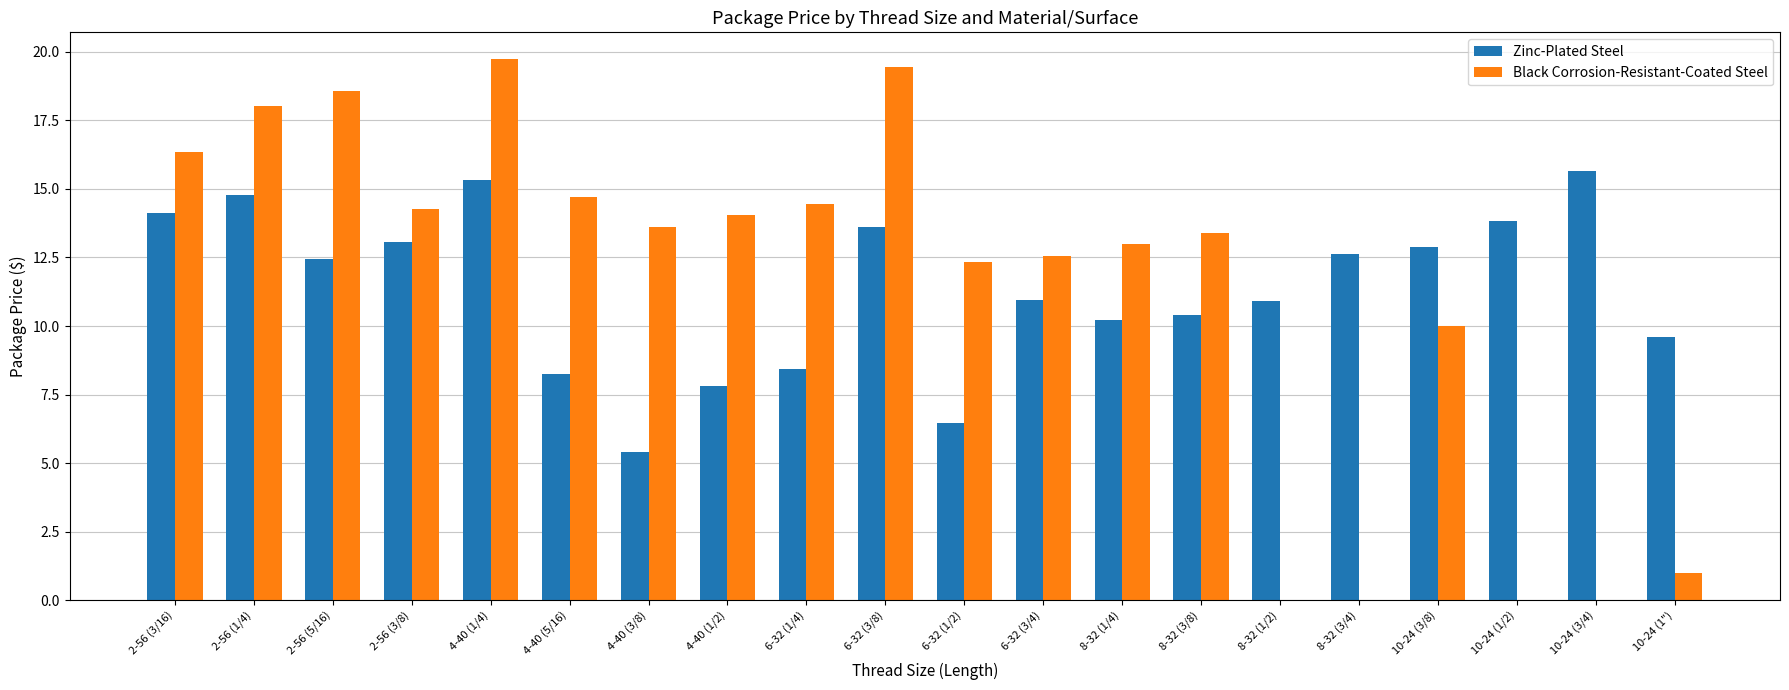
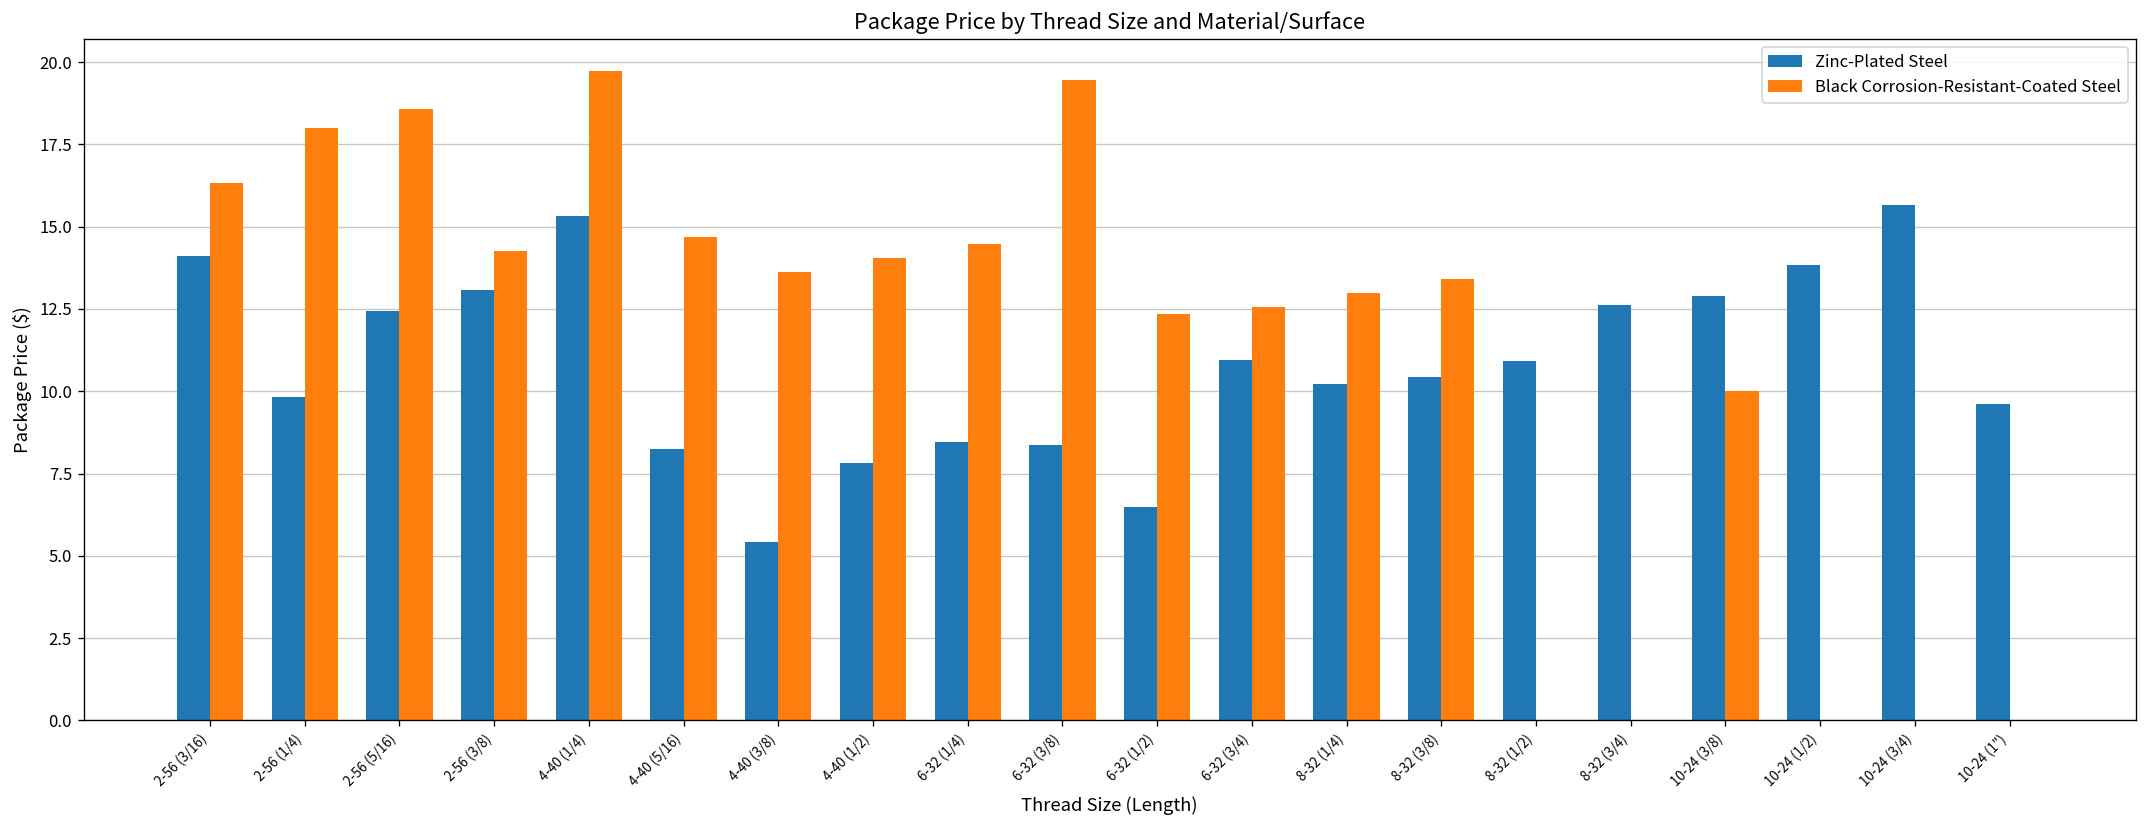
  {
    "Zinc-Plated Steel": {
      "2-56 (3/16)": 14.1,
-     "2-56 (1/4)": 14.8,
+     "2-56 (1/4)": 9.8,
      "2-56 (5/16)": 12.5,
      "2-56 (3/8)": 13.1,
      "4-40 (1/4)": 15.3,
      "4-40 (5/16)": 8.3,
      "4-40 (3/8)": 5.4,
      "4-40 (1/2)": 7.8,
      "6-32 (1/4)": 8.5,
-     "6-32 (3/8)": 13.6,
+     "6-32 (3/8)": 8.4,
      "6-32 (1/2)": 6.5,
      "6-32 (3/4)": 11.0,
      "8-32 (1/4)": 10.2,
      "8-32 (3/8)": 10.4,
      "8-32 (1/2)": 10.9,
      "8-32 (3/4)": 12.6,
      "10-24 (3/8)": 12.9,
      "10-24 (1/2)": 13.8,
      "10-24 (3/4)": 15.7,
      "10-24 (1\")": 9.6
    },
    "Black Corrosion-Resistant-Coated Steel": {
      "2-56 (3/16)": 16.3,
      "2-56 (1/4)": 18,
      "2-56 (5/16)": 18.6,
      "2-56 (3/8)": 14.3,
      "4-40 (1/4)": 19.7,
      "4-40 (5/16)": 14.7,
      "4-40 (3/8)": 13.6,
      "4-40 (1/2)": 14,
      "6-32 (1/4)": 14.5,
      "6-32 (3/8)": 19.5,
      "6-32 (1/2)": 12.4,
      "6-32 (3/4)": 12.6,
      "8-32 (1/4)": 13,
      "8-32 (3/8)": 13.4,
      "8-32 (1/2)": 0,
      "8-32 (3/4)": 0,
      "10-24 (3/8)": 10,
      "10-24 (1/2)": 0,
      "10-24 (3/4)": 0,
-     "10-24 (1\")": 1
+     "10-24 (1\")": 0
    }
  }
